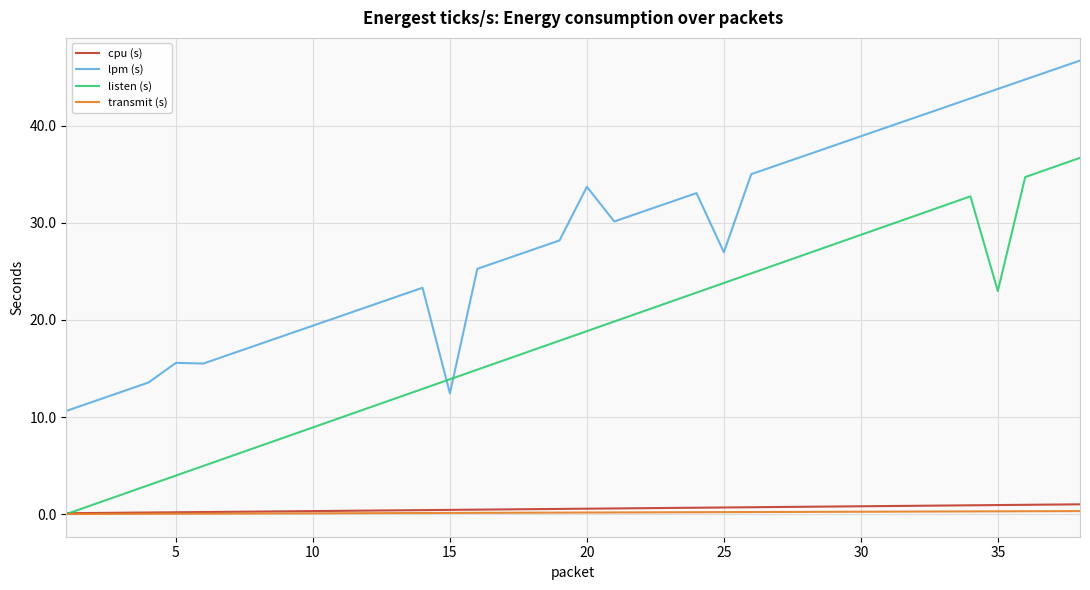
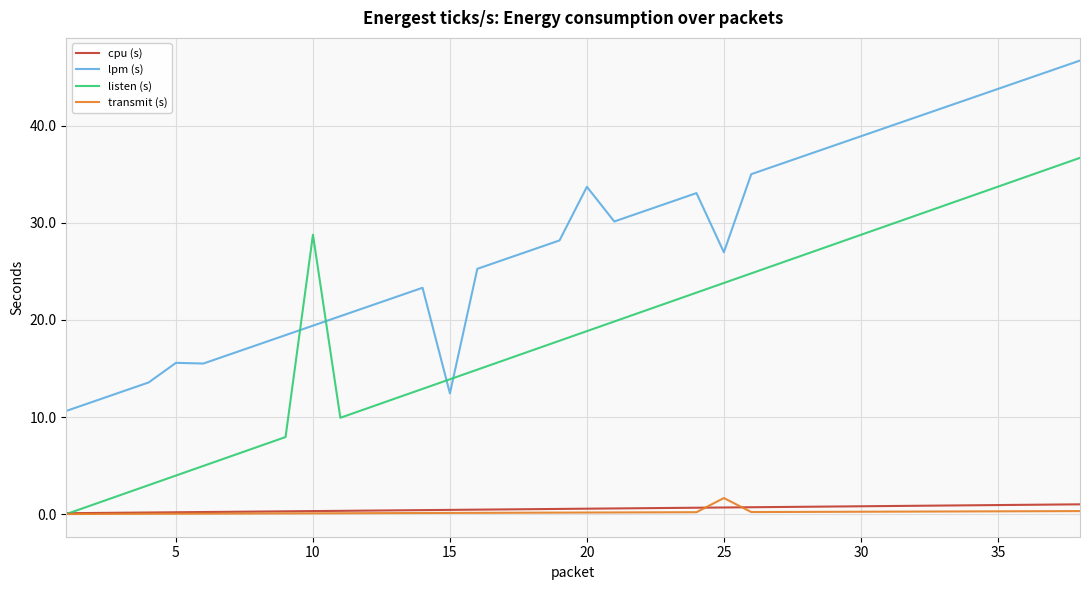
  {
    "cpu (s)": {
      "15": 0,
      "20": 1,
      "25": 1,
      "30": 1,
      "35": 1
    },
    "lpm (s)": {
      "5": 16,
      "10": 19,
      "15": 12,
      "20": 34,
      "25": 27,
      "30": 39,
      "35": 44
    },
    "listen (s)": {
      "5": 4,
-     "10": 9,
+     "10": 29,
      "15": 14,
      "20": 19,
      "25": 24,
      "30": 29,
-     "35": 23
+     "35": 34
    },
    "transmit (s)": {
      "15": 0,
      "20": 0,
-     "25": 0,
+     "25": 2,
      "30": 0,
      "35": 0
    }
  }
